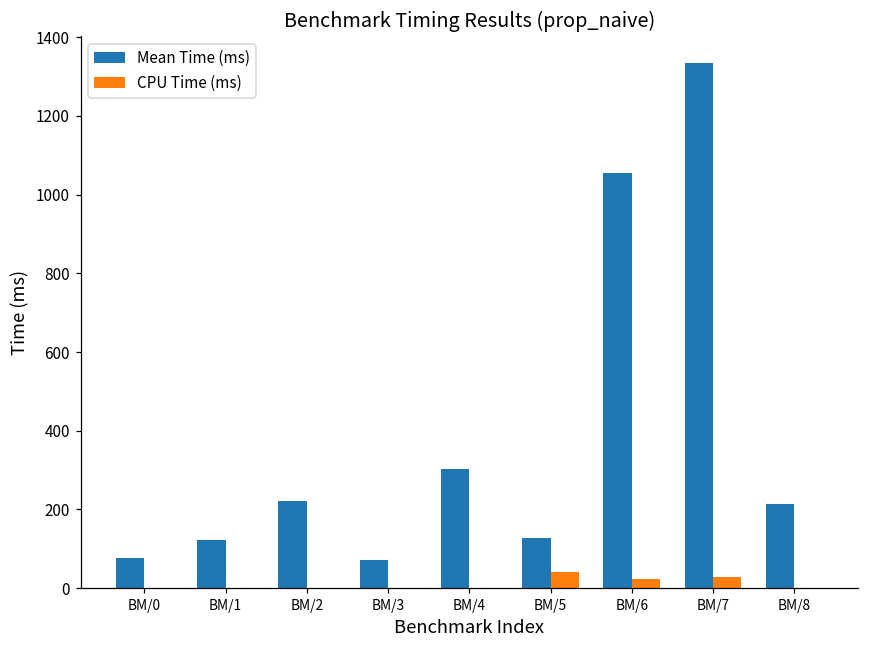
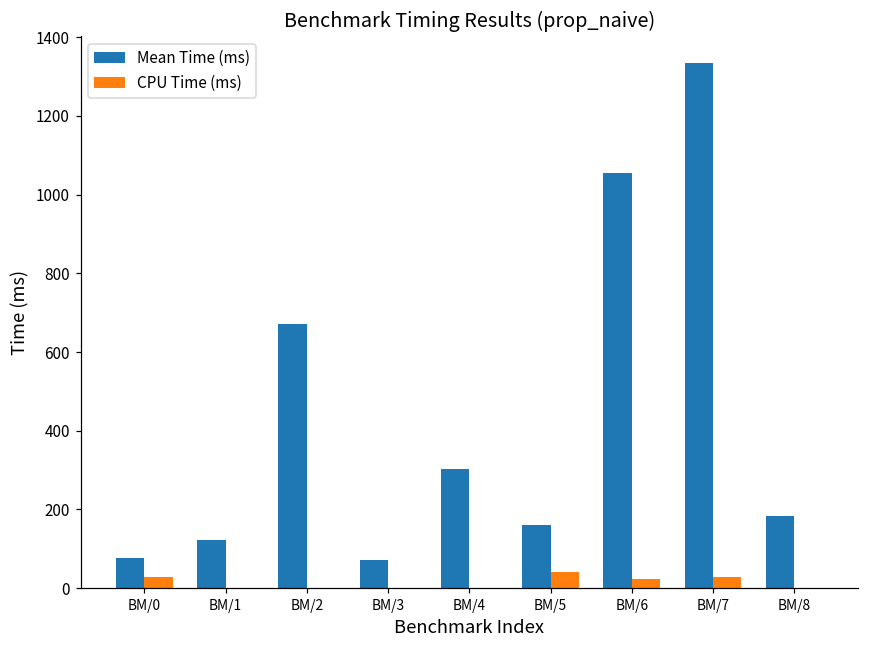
  {
    "Mean Time (ms)": {
      "BM/0": 80,
      "BM/1": 120,
-     "BM/2": 220,
+     "BM/2": 670,
      "BM/3": 70,
      "BM/4": 300,
-     "BM/5": 130,
+     "BM/5": 160,
      "BM/6": 1050,
      "BM/7": 1340,
-     "BM/8": 210
+     "BM/8": 180
    },
    "CPU Time (ms)": {
-     "BM/0": 0,
+     "BM/0": 30,
      "BM/5": 40,
      "BM/6": 20,
      "BM/7": 30
    }
  }
